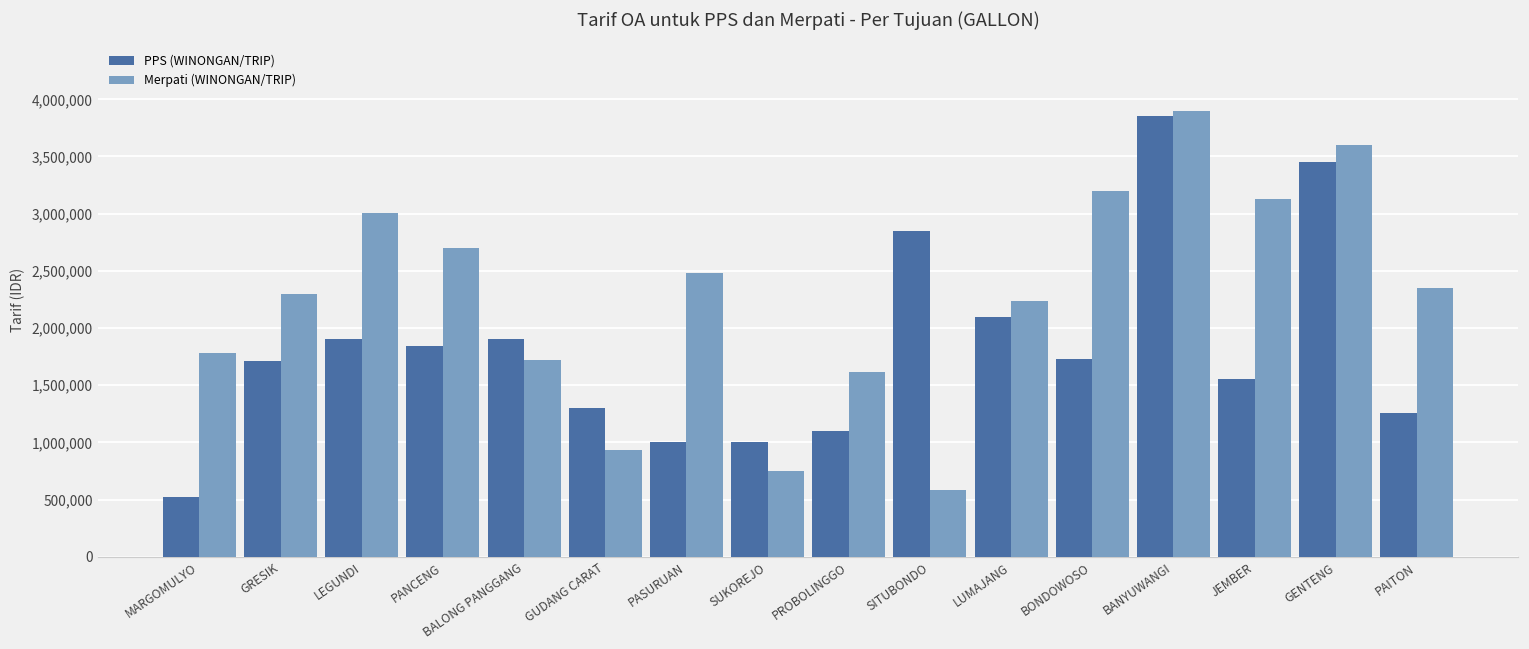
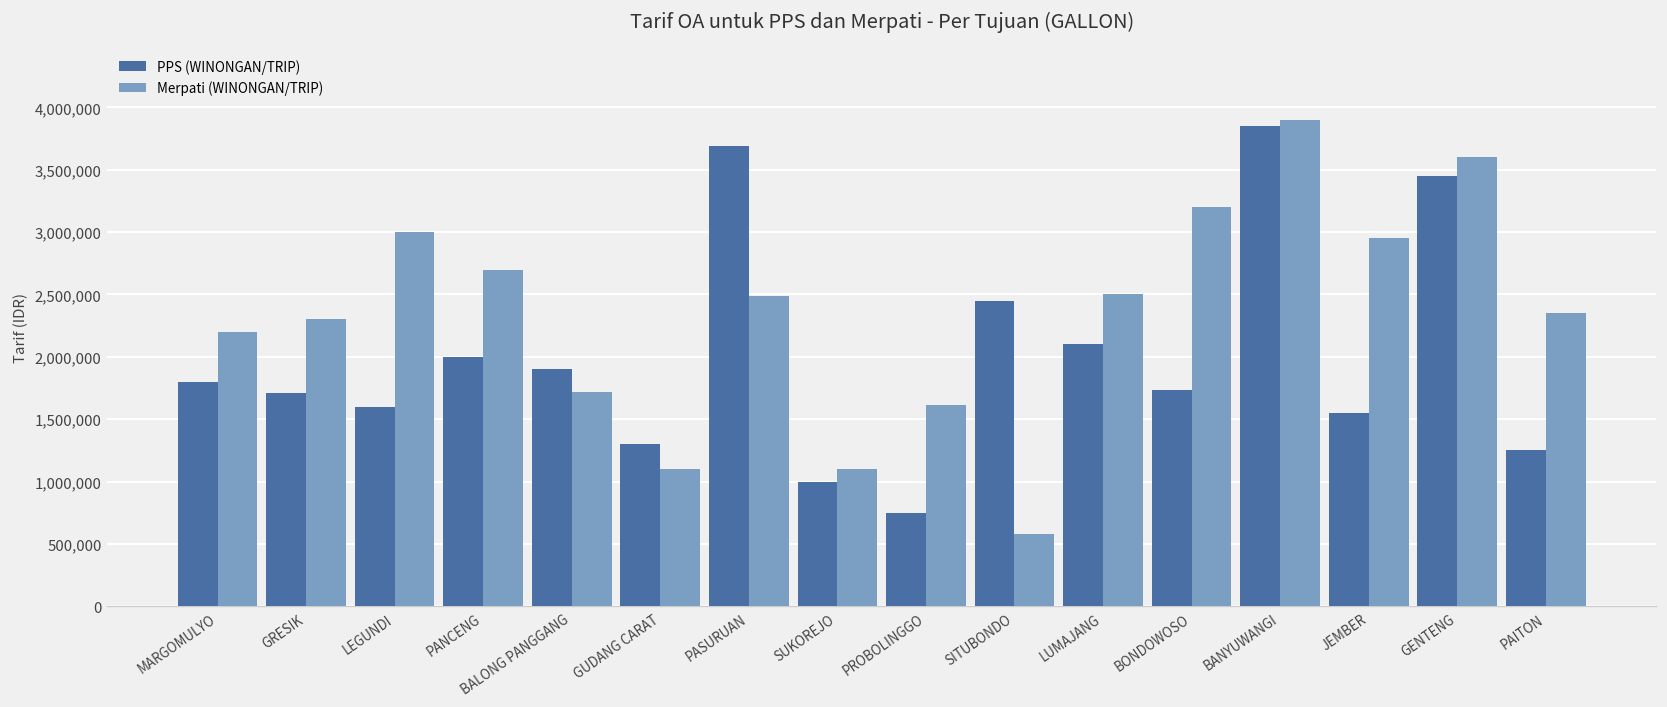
  {
    "PPS (WINONGAN/TRIP)": {
-     "MARGOMULYO": "520,000",
+     "MARGOMULYO": "1,800,000",
      "GRESIK": "1,710,000",
-     "LEGUNDI": "1,900,000",
-     "PANCENG": "1,840,000",
+     "LEGUNDI": "1,600,000",
+     "PANCENG": "2,000,000",
      "BALONG PANGGANG": "1,900,000",
      "GUDANG CARAT": "1,300,000",
-     "PASURUAN": "1,000,000",
+     "PASURUAN": "3,690,000",
      "SUKOREJO": "1,000,000",
-     "PROBOLINGGO": "1,100,000",
-     "SITUBONDO": "2,850,000",
+     "PROBOLINGGO": "750,000",
+     "SITUBONDO": "2,450,000",
      "LUMAJANG": "2,100,000",
      "BONDOWOSO": "1,730,000",
      "BANYUWANGI": "3,850,000",
      "JEMBER": "1,550,000",
      "GENTENG": "3,450,000",
      "PAITON": "1,250,000"
    },
    "Merpati (WINONGAN/TRIP)": {
-     "MARGOMULYO": "1,780,000",
+     "MARGOMULYO": "2,200,000",
      "GRESIK": "2,300,000",
      "LEGUNDI": "3,000,000",
      "PANCENG": "2,700,000",
      "BALONG PANGGANG": "1,720,000",
-     "GUDANG CARAT": "930,000",
+     "GUDANG CARAT": "1,100,000",
      "PASURUAN": "2,480,000",
-     "SUKOREJO": "750,000",
+     "SUKOREJO": "1,100,000",
      "PROBOLINGGO": "1,610,000",
      "SITUBONDO": "580,000",
-     "LUMAJANG": "2,230,000",
+     "LUMAJANG": "2,500,000",
      "BONDOWOSO": "3,200,000",
      "BANYUWANGI": "3,900,000",
-     "JEMBER": "3,120,000",
+     "JEMBER": "2,950,000",
      "GENTENG": "3,600,000",
      "PAITON": "2,350,000"
    }
  }
